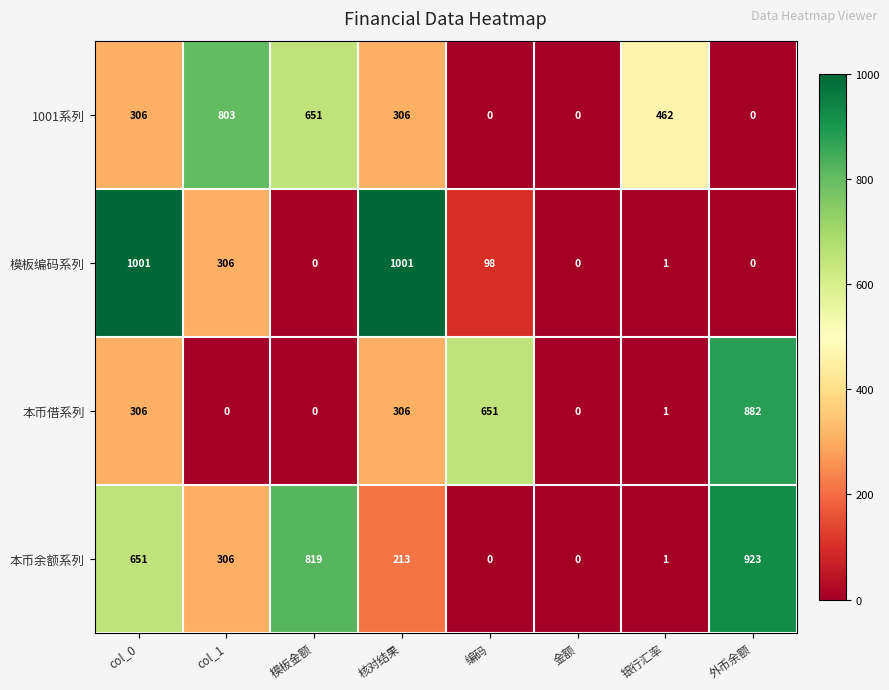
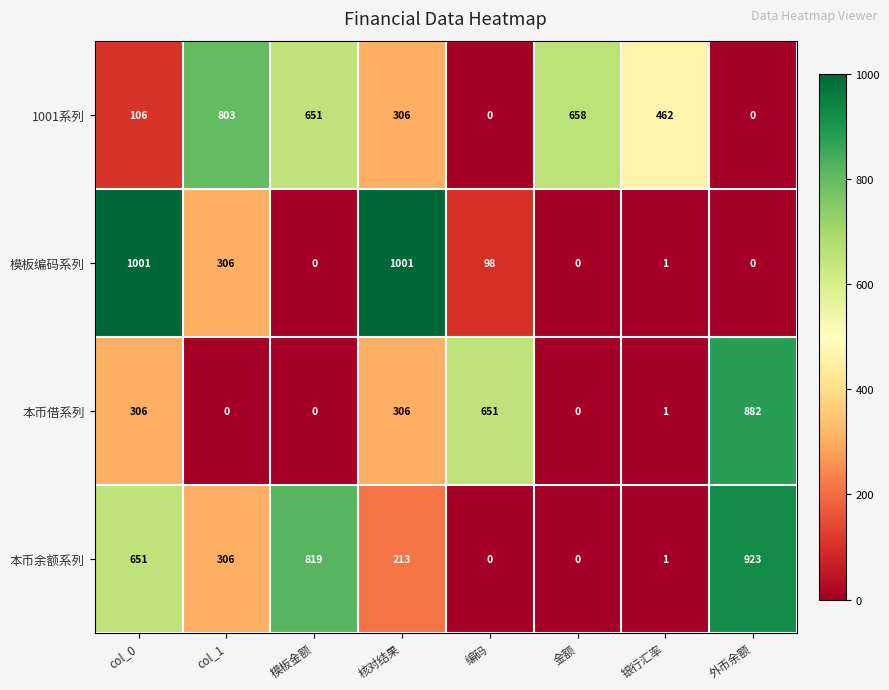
  {
    "1001系列": {
-     "col_0": 306,
+     "col_0": 106,
      "col_1": 803,
      "模板金额": 651,
      "核对结果": 306,
      "编码": 0,
-     "金额": 0,
+     "金额": 658,
      "银行汇率": 462,
      "外币余额": 0
    },
    "模板编码系列": {
      "col_0": 1001,
      "col_1": 306,
      "模板金额": 0,
      "核对结果": 1001,
      "编码": 98,
      "金额": 0,
      "银行汇率": 1,
      "外币余额": 0
    },
    "本币借系列": {
      "col_0": 306,
      "col_1": 0,
      "模板金额": 0,
      "核对结果": 306,
      "编码": 651,
      "金额": 0,
      "银行汇率": 1,
      "外币余额": 882
    },
    "本币余额系列": {
      "col_0": 651,
      "col_1": 306,
      "模板金额": 819,
      "核对结果": 213,
      "编码": 0,
      "金额": 0,
      "银行汇率": 1,
      "外币余额": 923
    }
  }
